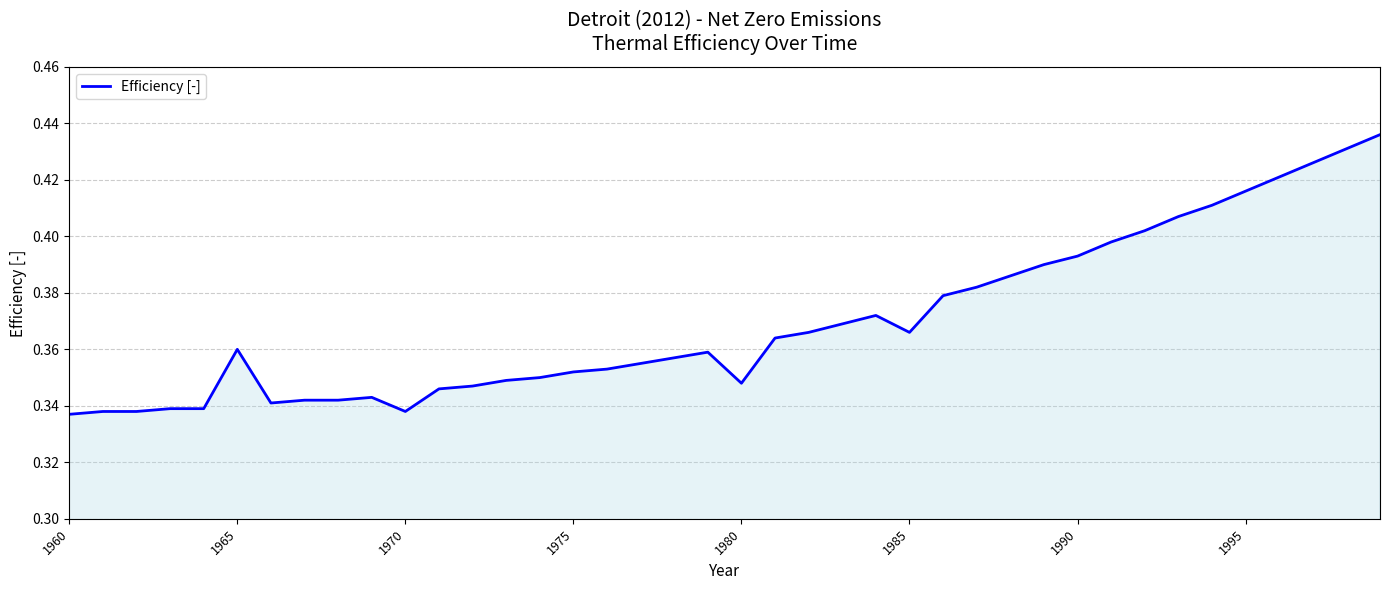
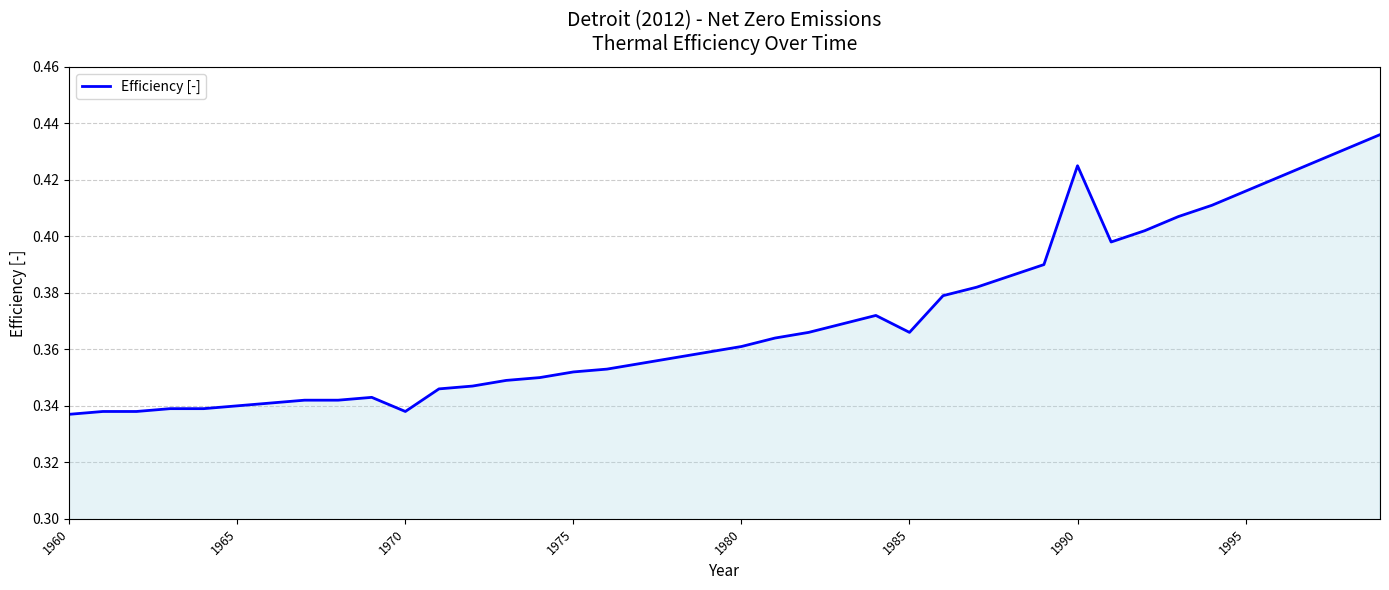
  {
    "1960": 0.337,
-   "1965": 0.36,
+   "1965": 0.34,
    "1970": 0.338,
    "1975": 0.352,
-   "1980": 0.348,
+   "1980": 0.361,
    "1985": 0.366,
-   "1990": 0.393,
+   "1990": 0.425,
    "1995": 0.416
  }
